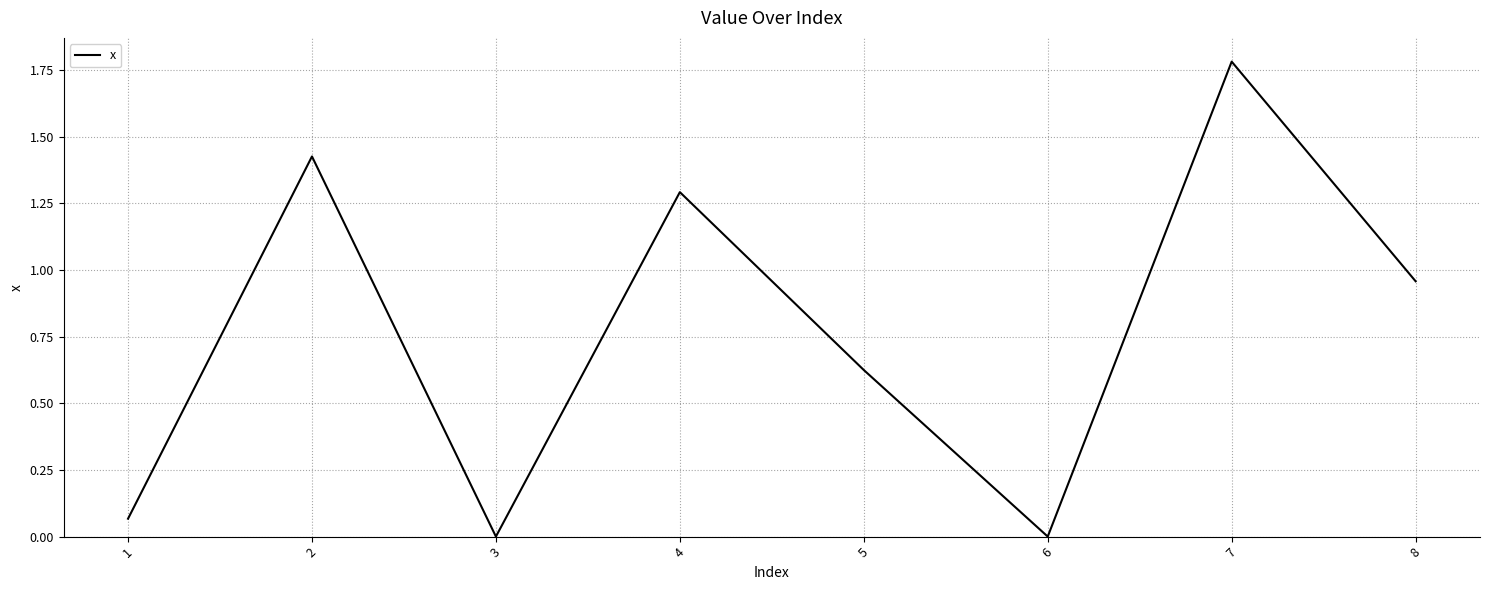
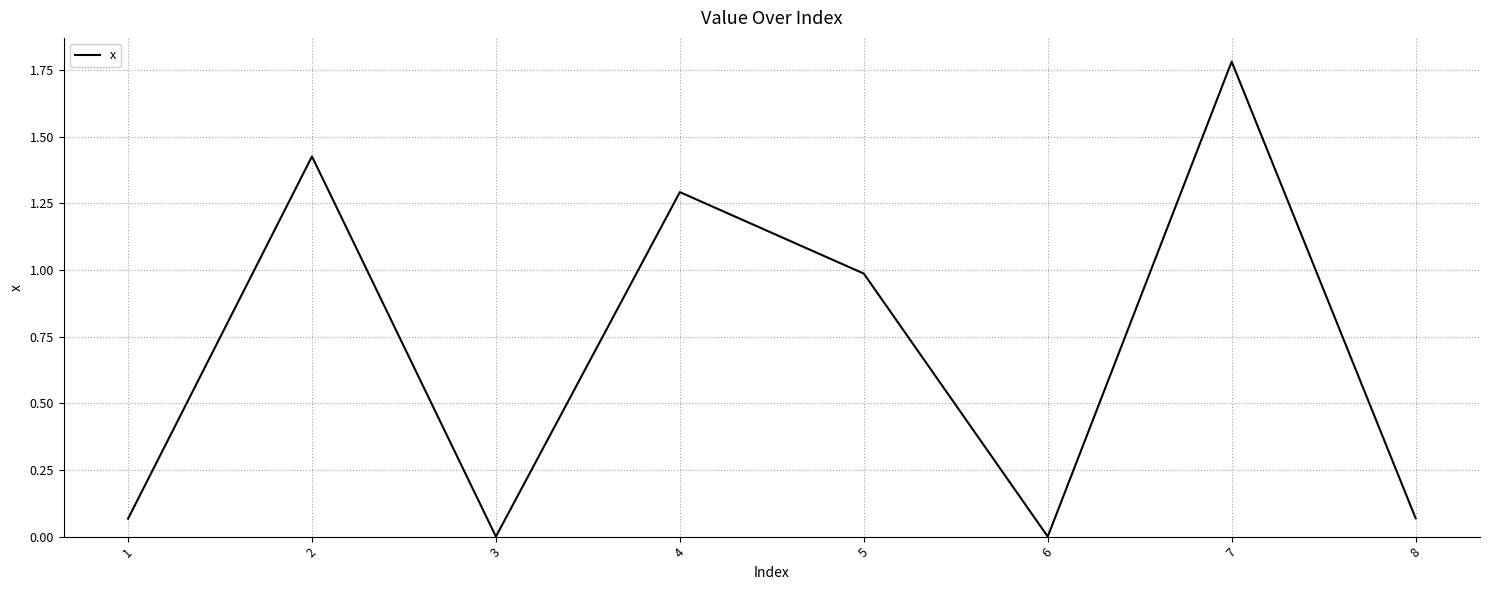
  {
    "1": 0.07,
    "2": 1.43,
    "3": 0.00,
    "4": 1.29,
-   "5": 0.62,
+   "5": 0.99,
    "6": 0.00,
    "7": 1.78,
-   "8": 0.96
+   "8": 0.07
  }
